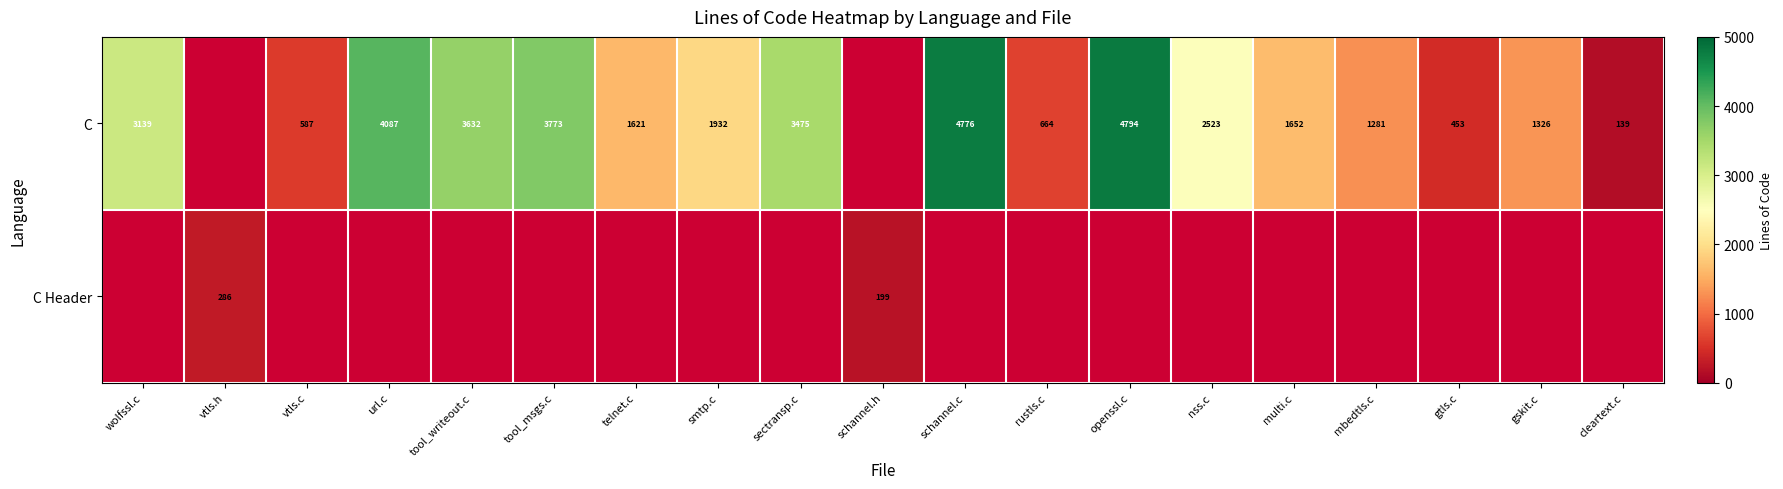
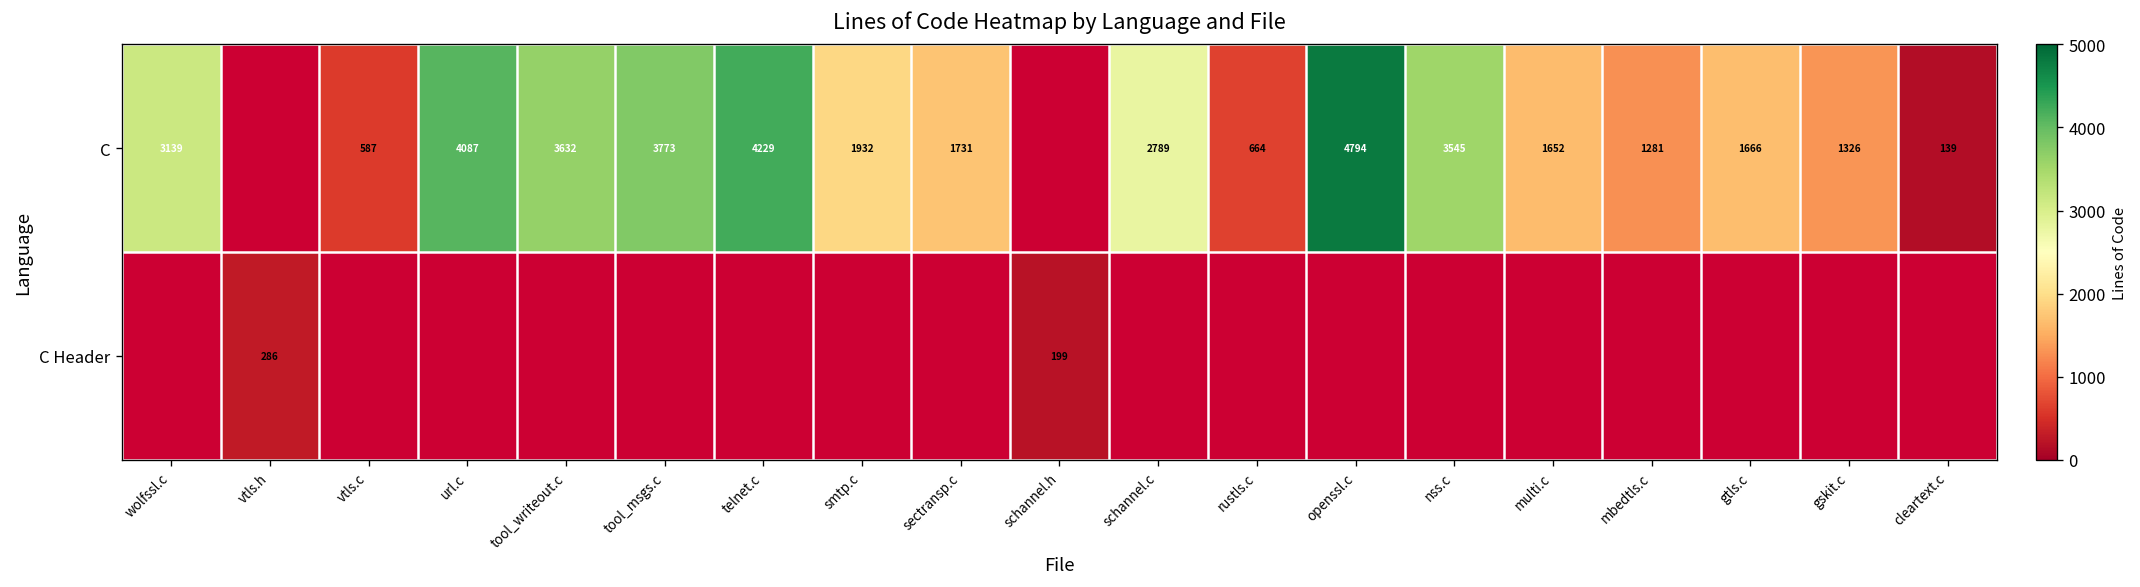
  {
    "C": {
      "wolfssl.c": 3139,
      "vtls.c": 587,
      "url.c": 4087,
      "tool_writeout.c": 3632,
      "tool_msgs.c": 3773,
-     "telnet.c": 1621,
+     "telnet.c": 4229,
      "smtp.c": 1932,
-     "sectransp.c": 3475,
-     "schannel.c": 4776,
+     "sectransp.c": 1731,
+     "schannel.c": 2789,
      "rustls.c": 664,
      "openssl.c": 4794,
-     "nss.c": 2523,
+     "nss.c": 3545,
      "multi.c": 1652,
      "mbedtls.c": 1281,
-     "gtls.c": 453,
+     "gtls.c": 1666,
      "gskit.c": 1326,
      "cleartext.c": 139
    },
    "C Header": {
      "vtls.h": 286,
      "schannel.h": 199
    }
  }
